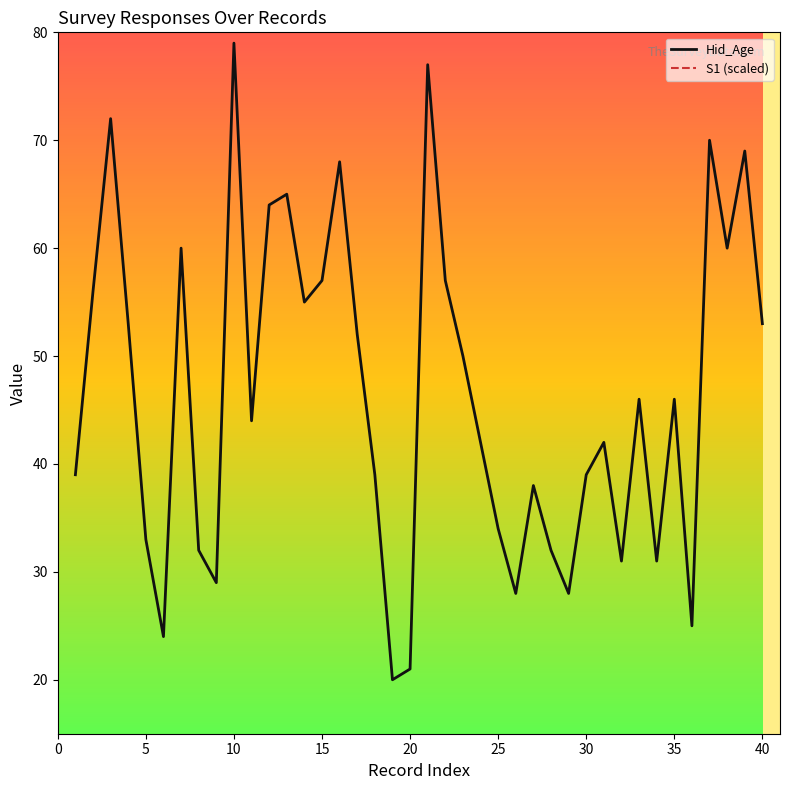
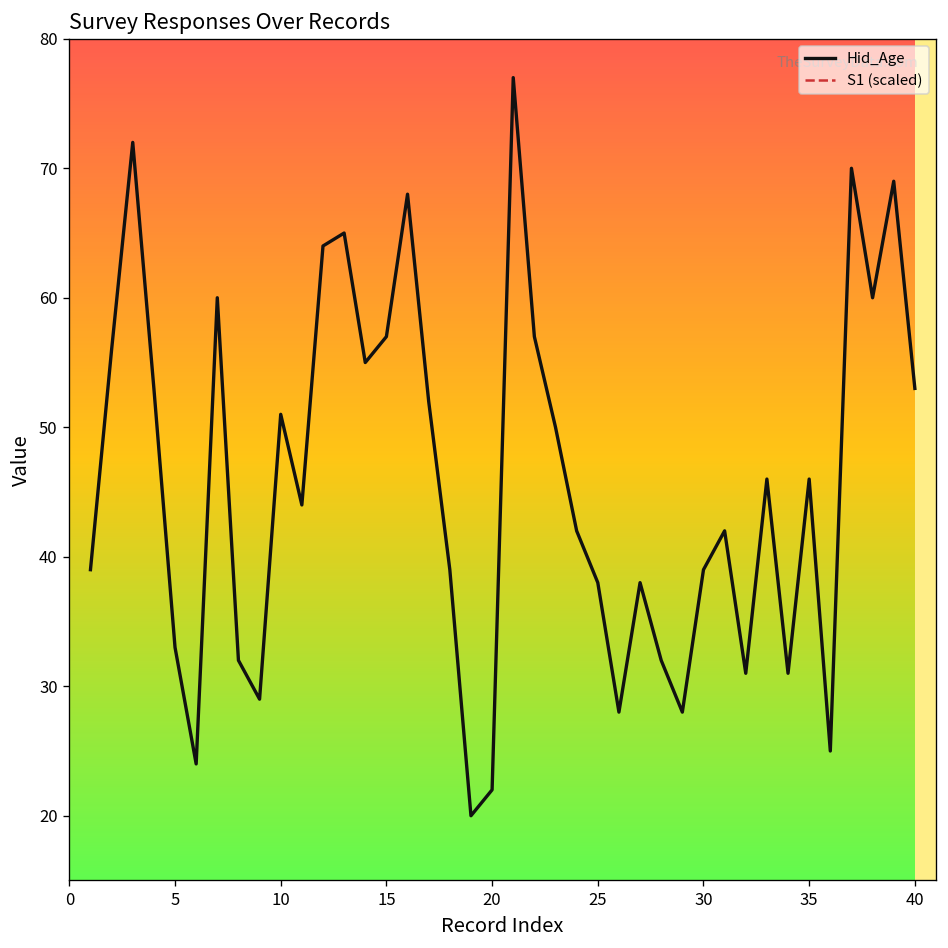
  {
    "Hid_Age": {
      "5": 33,
-     "10": 79,
+     "10": 51,
      "15": 57,
-     "20": 21,
-     "25": 34,
+     "20": 22,
+     "25": 38,
      "30": 39,
      "35": 46,
      "40": 53
    }
  }
